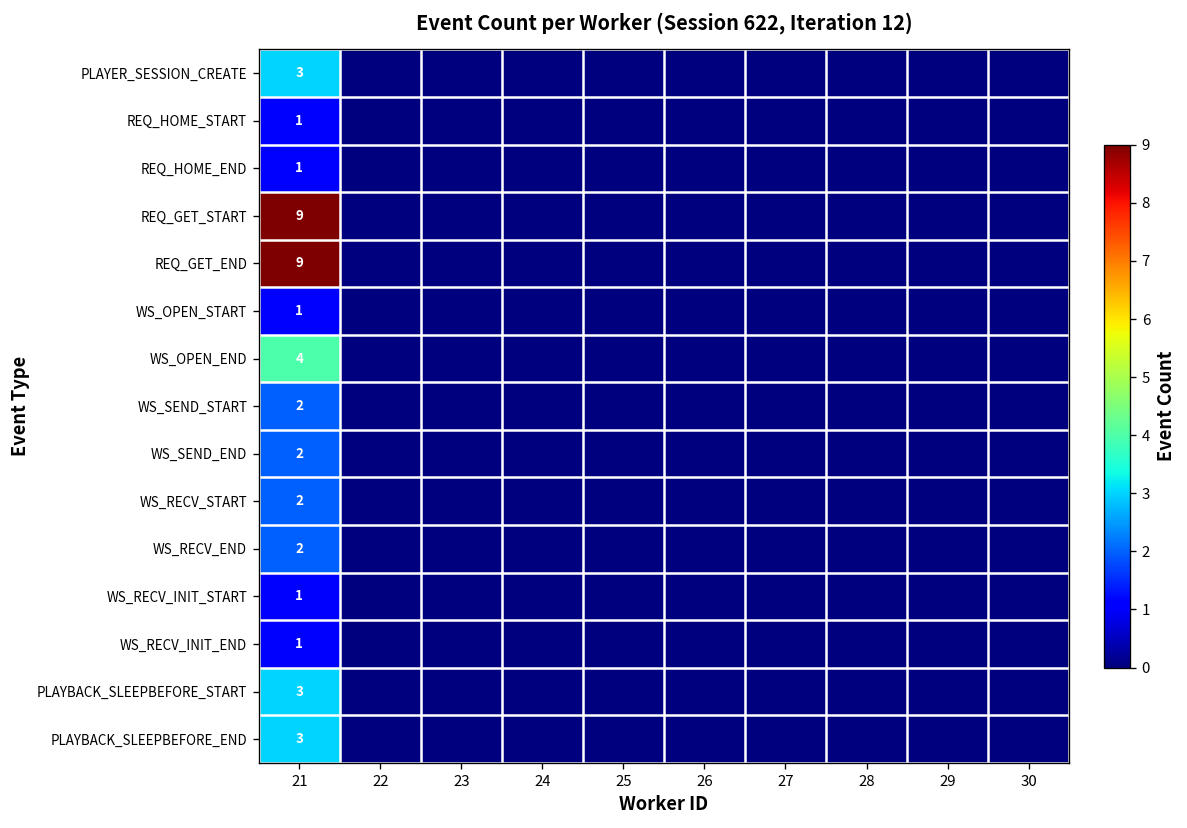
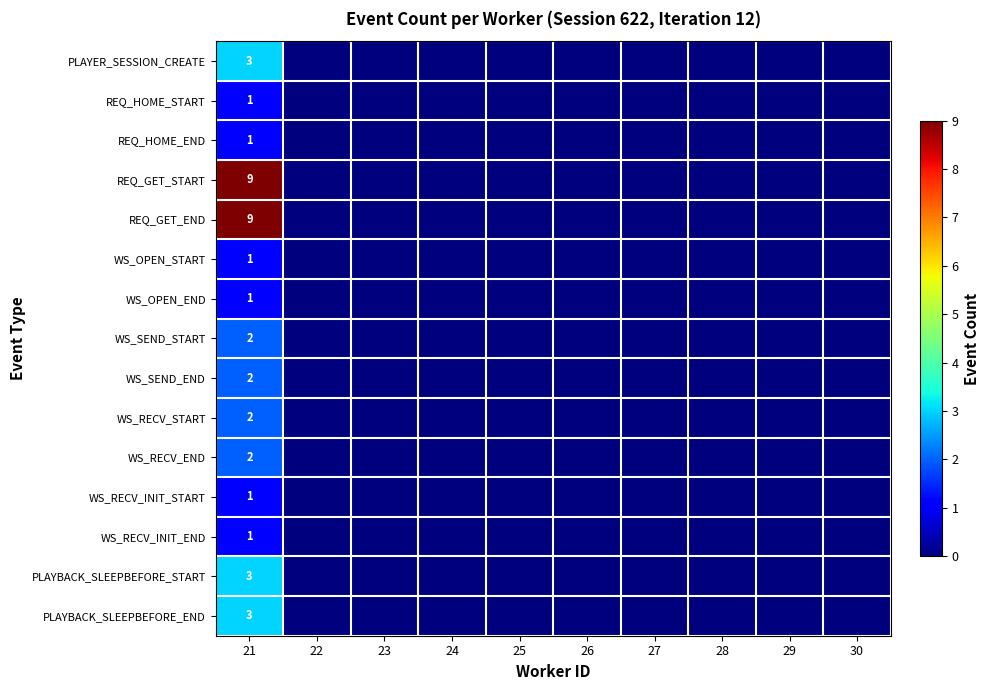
  {
    "PLAYER_SESSION_CREATE": {
      "21": 3
    },
    "REQ_HOME_START": {
      "21": 1
    },
    "REQ_HOME_END": {
      "21": 1
    },
    "REQ_GET_START": {
      "21": 9
    },
    "REQ_GET_END": {
      "21": 9
    },
    "WS_OPEN_START": {
      "21": 1
    },
    "WS_OPEN_END": {
-     "21": 4
+     "21": 1
    },
    "WS_SEND_START": {
      "21": 2
    },
    "WS_SEND_END": {
      "21": 2
    },
    "WS_RECV_START": {
      "21": 2
    },
    "WS_RECV_END": {
      "21": 2
    },
    "WS_RECV_INIT_START": {
      "21": 1
    },
    "WS_RECV_INIT_END": {
      "21": 1
    },
    "PLAYBACK_SLEEPBEFORE_START": {
      "21": 3
    },
    "PLAYBACK_SLEEPBEFORE_END": {
      "21": 3
    }
  }
